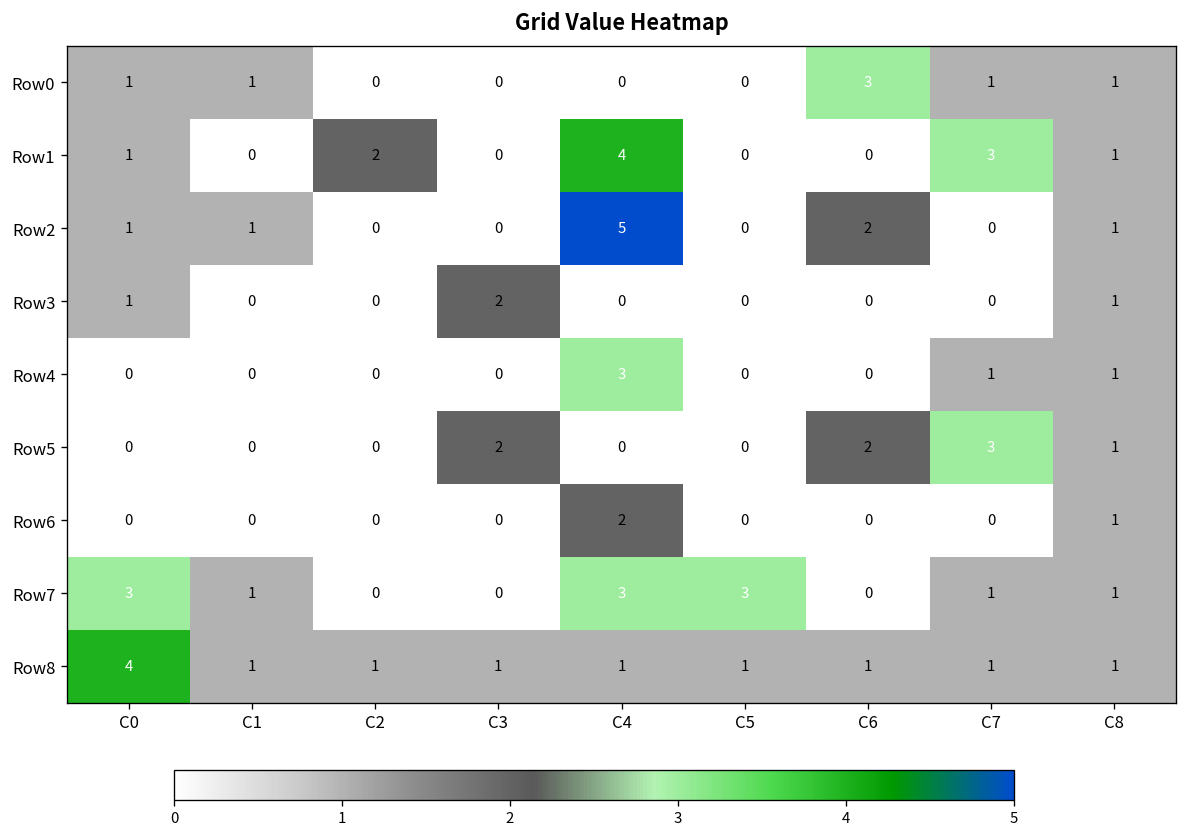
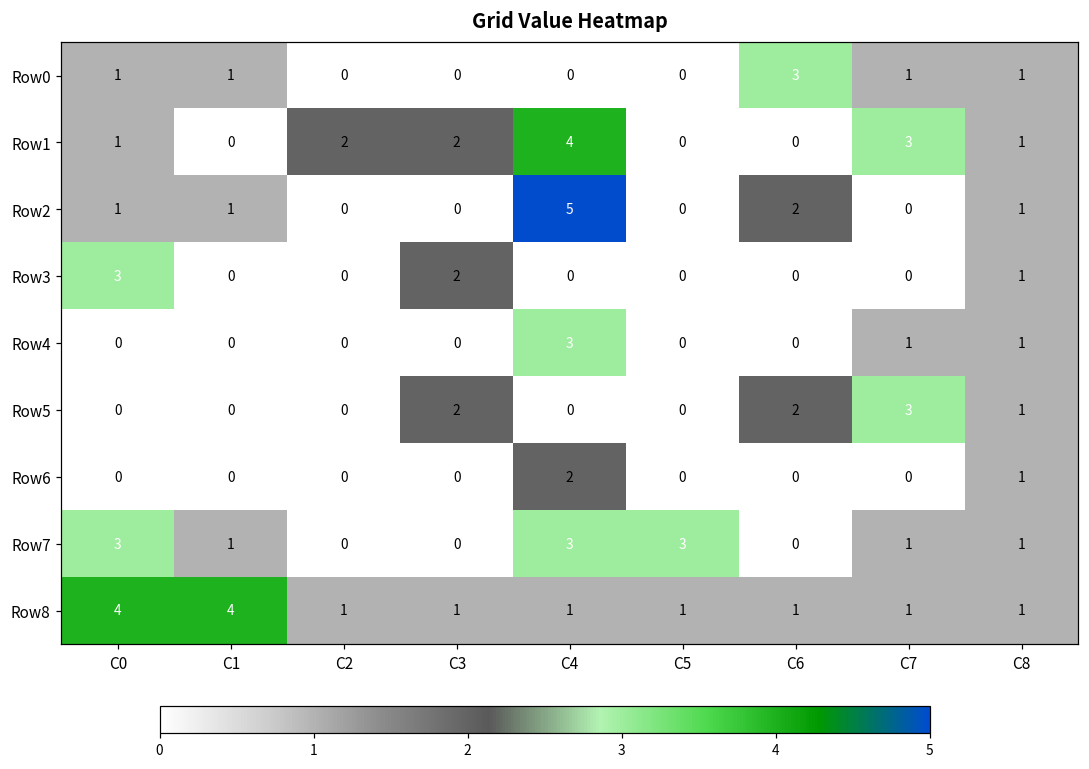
  {
    "Row0": {
      "C0": 1,
      "C1": 1,
      "C2": 0,
      "C3": 0,
      "C4": 0,
      "C5": 0,
      "C6": 3,
      "C7": 1,
      "C8": 1
    },
    "Row1": {
      "C0": 1,
      "C1": 0,
      "C2": 2,
-     "C3": 0,
+     "C3": 2,
      "C4": 4,
      "C5": 0,
      "C6": 0,
      "C7": 3,
      "C8": 1
    },
    "Row2": {
      "C0": 1,
      "C1": 1,
      "C2": 0,
      "C3": 0,
      "C4": 5,
      "C5": 0,
      "C6": 2,
      "C7": 0,
      "C8": 1
    },
    "Row3": {
-     "C0": 1,
+     "C0": 3,
      "C1": 0,
      "C2": 0,
      "C3": 2,
      "C4": 0,
      "C5": 0,
      "C6": 0,
      "C7": 0,
      "C8": 1
    },
    "Row4": {
      "C0": 0,
      "C1": 0,
      "C2": 0,
      "C3": 0,
      "C4": 3,
      "C5": 0,
      "C6": 0,
      "C7": 1,
      "C8": 1
    },
    "Row5": {
      "C0": 0,
      "C1": 0,
      "C2": 0,
      "C3": 2,
      "C4": 0,
      "C5": 0,
      "C6": 2,
      "C7": 3,
      "C8": 1
    },
    "Row6": {
      "C0": 0,
      "C1": 0,
      "C2": 0,
      "C3": 0,
      "C4": 2,
      "C5": 0,
      "C6": 0,
      "C7": 0,
      "C8": 1
    },
    "Row7": {
      "C0": 3,
      "C1": 1,
      "C2": 0,
      "C3": 0,
      "C4": 3,
      "C5": 3,
      "C6": 0,
      "C7": 1,
      "C8": 1
    },
    "Row8": {
      "C0": 4,
-     "C1": 1,
+     "C1": 4,
      "C2": 1,
      "C3": 1,
      "C4": 1,
      "C5": 1,
      "C6": 1,
      "C7": 1,
      "C8": 1
    }
  }
